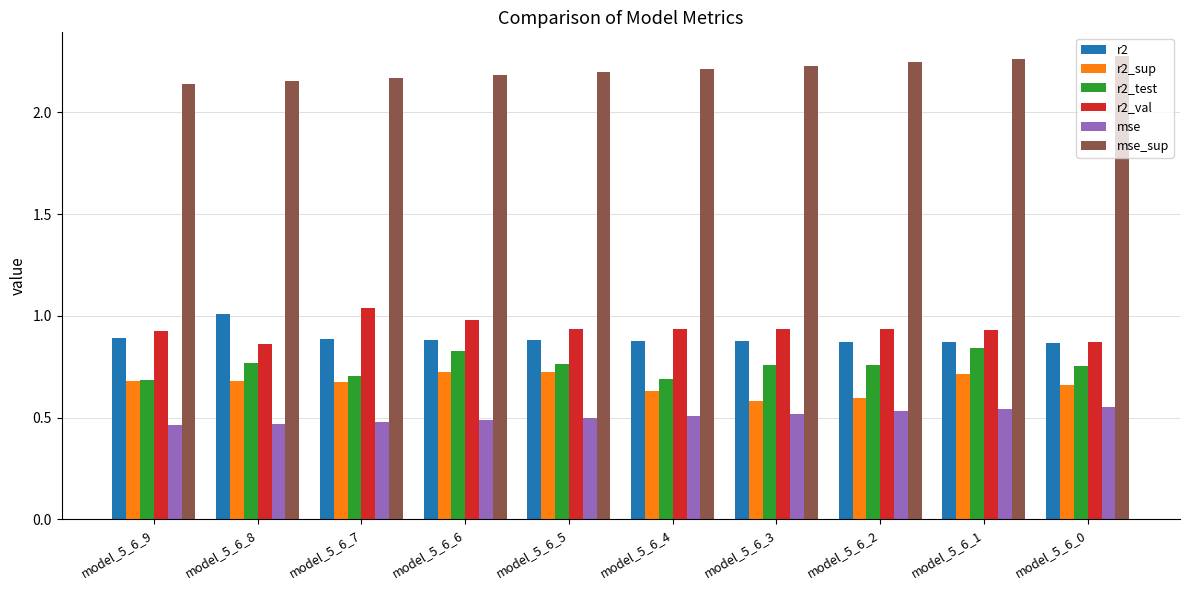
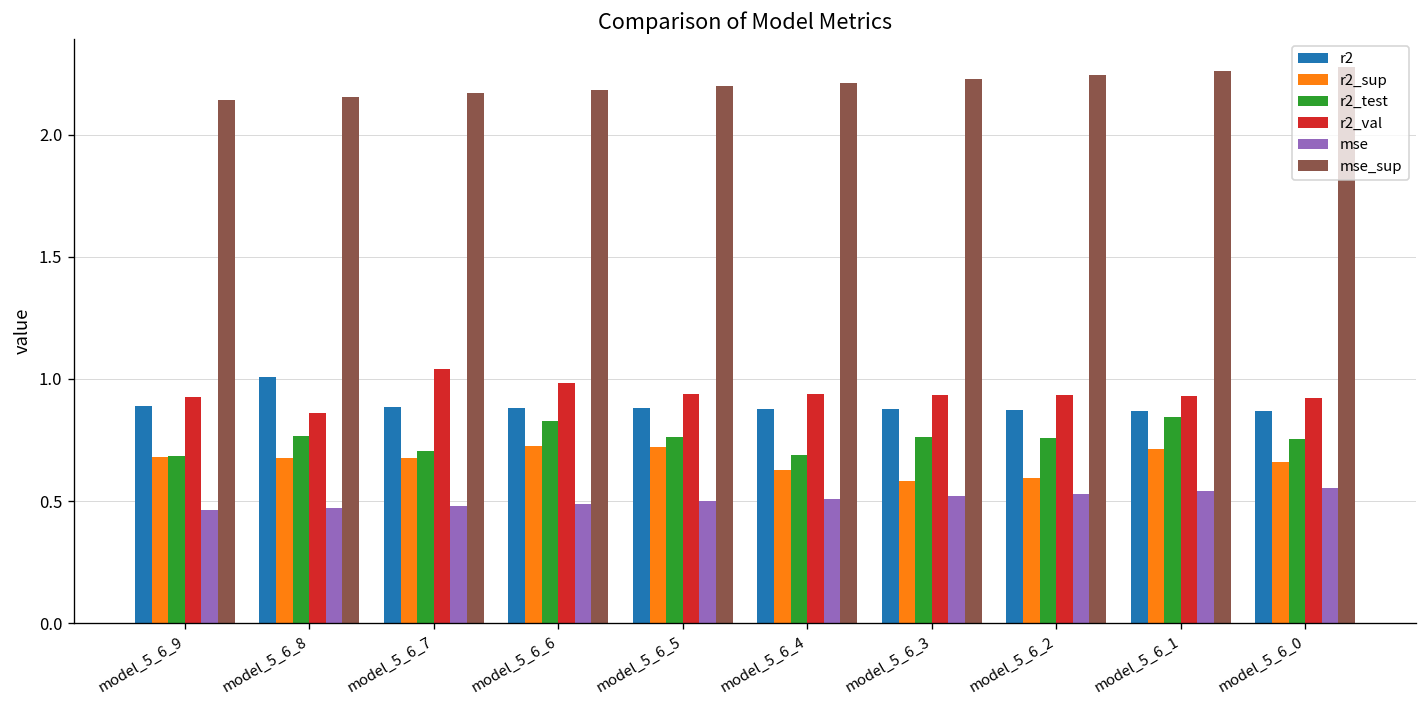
  {
    "r2": {
      "model_5_6_9": 0.89,
      "model_5_6_8": 1.01,
      "model_5_6_7": 0.89,
      "model_5_6_6": 0.88,
      "model_5_6_5": 0.88,
      "model_5_6_4": 0.88,
      "model_5_6_3": 0.88,
      "model_5_6_2": 0.87,
      "model_5_6_1": 0.87,
      "model_5_6_0": 0.87
    },
    "r2_sup": {
      "model_5_6_9": 0.68,
      "model_5_6_8": 0.68,
      "model_5_6_7": 0.68,
      "model_5_6_6": 0.72,
      "model_5_6_5": 0.72,
      "model_5_6_4": 0.63,
      "model_5_6_3": 0.58,
      "model_5_6_2": 0.59,
      "model_5_6_1": 0.71,
      "model_5_6_0": 0.66
    },
    "r2_test": {
      "model_5_6_9": 0.69,
      "model_5_6_8": 0.77,
      "model_5_6_7": 0.71,
      "model_5_6_6": 0.83,
      "model_5_6_5": 0.76,
      "model_5_6_4": 0.69,
      "model_5_6_3": 0.76,
      "model_5_6_2": 0.76,
      "model_5_6_1": 0.84,
      "model_5_6_0": 0.76
    },
    "r2_val": {
      "model_5_6_9": 0.93,
      "model_5_6_8": 0.86,
      "model_5_6_7": 1.04,
      "model_5_6_6": 0.98,
      "model_5_6_5": 0.94,
      "model_5_6_4": 0.94,
      "model_5_6_3": 0.94,
      "model_5_6_2": 0.93,
      "model_5_6_1": 0.93,
-     "model_5_6_0": 0.87
+     "model_5_6_0": 0.92
    },
    "mse": {
      "model_5_6_9": 0.46,
      "model_5_6_8": 0.47,
      "model_5_6_7": 0.48,
      "model_5_6_6": 0.49,
      "model_5_6_5": 0.50,
      "model_5_6_4": 0.51,
      "model_5_6_3": 0.52,
      "model_5_6_2": 0.53,
      "model_5_6_1": 0.54,
      "model_5_6_0": 0.55
    },
    "mse_sup": {
      "model_5_6_9": 2.14,
      "model_5_6_8": 2.15,
      "model_5_6_7": 2.17,
      "model_5_6_6": 2.18,
      "model_5_6_5": 2.20,
      "model_5_6_4": 2.21,
      "model_5_6_3": 2.23,
      "model_5_6_2": 2.24,
      "model_5_6_1": 2.26
    }
  }
